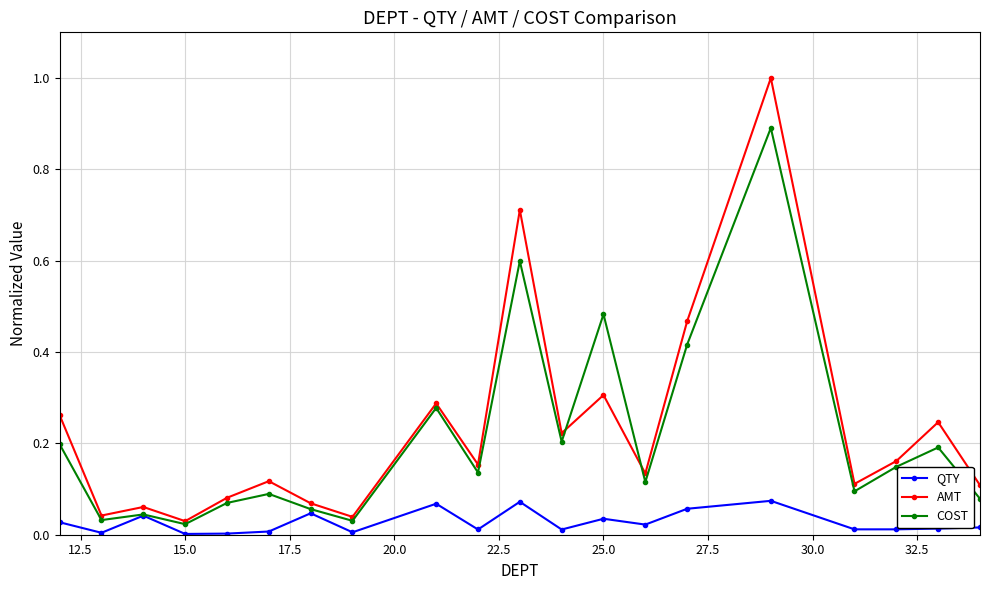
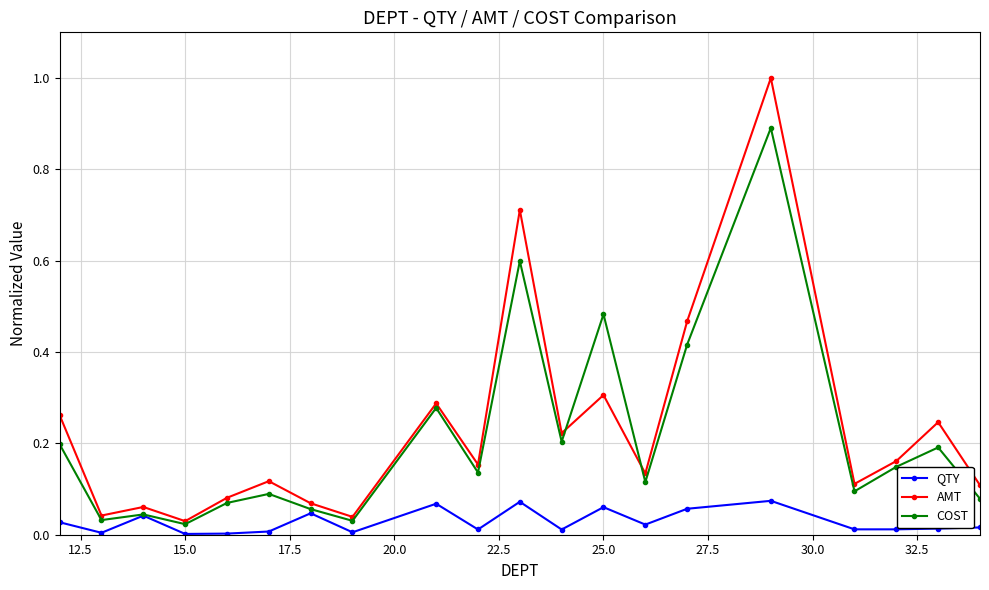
  {
    "QTY": {
      "15.0": 0.00,
-     "25.0": 0.03
+     "25.0": 0.06
    },
    "AMT": {
      "15.0": 0.03,
      "25.0": 0.31
    },
    "COST": {
      "15.0": 0.02,
      "25.0": 0.48
    }
  }
